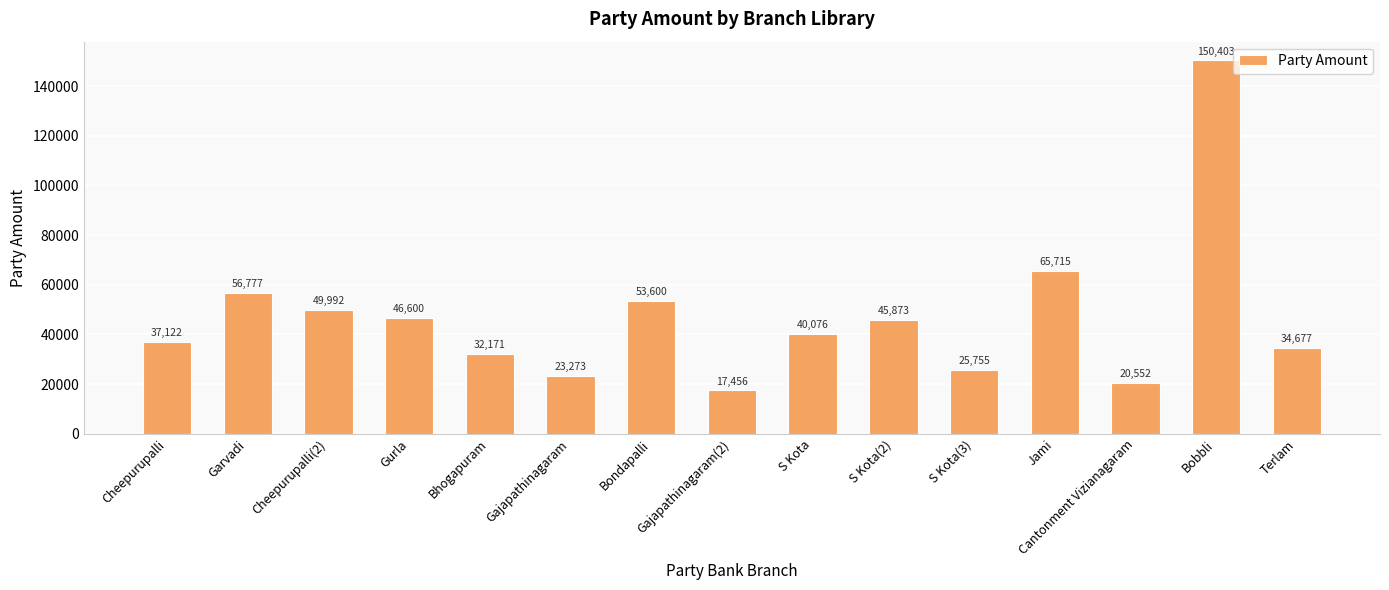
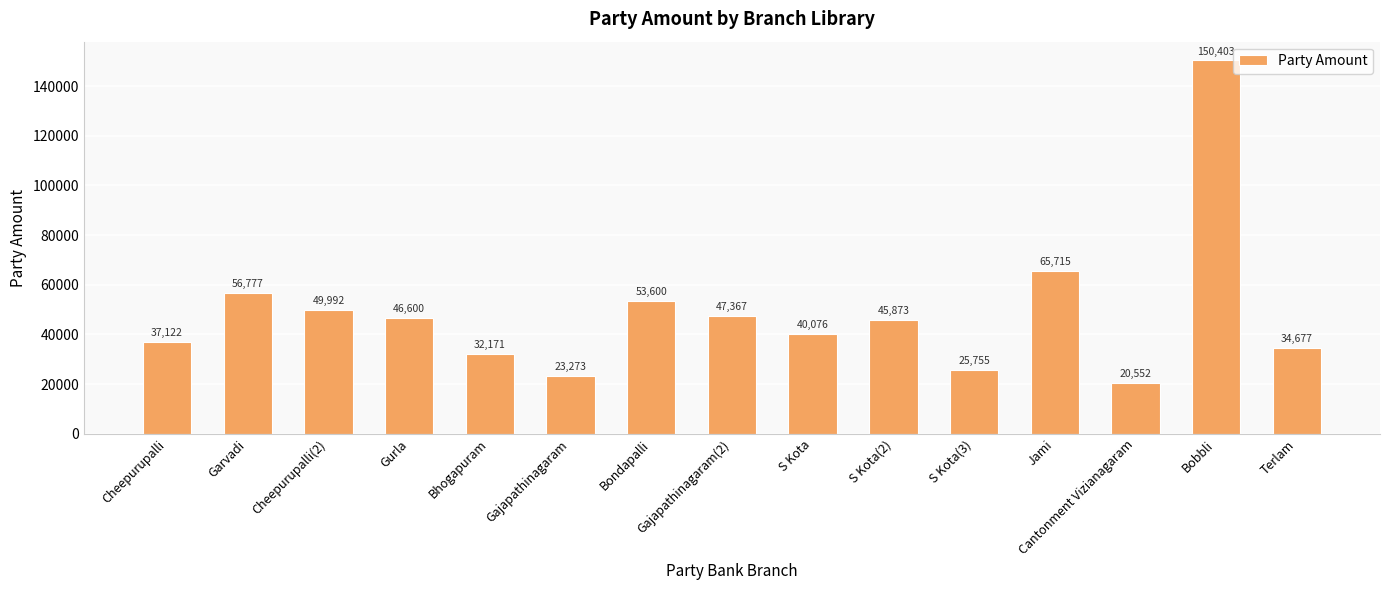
  {
    "Cheepurupalli": "37,122",
    "Garvadi": "56,777",
    "Cheepurupalli(2)": "49,992",
    "Gurla": "46,600",
    "Bhogapuram": "32,171",
    "Gajapathinagaram": "23,273",
    "Bondapalli": "53,600",
-   "Gajapathinagaram(2)": "17,456",
+   "Gajapathinagaram(2)": "47,367",
    "S Kota": "40,076",
    "S Kota(2)": "45,873",
    "S Kota(3)": "25,755",
    "Jami": "65,715",
    "Cantonment Vizianagaram": "20,552",
    "Terlam": "34,677"
  }
